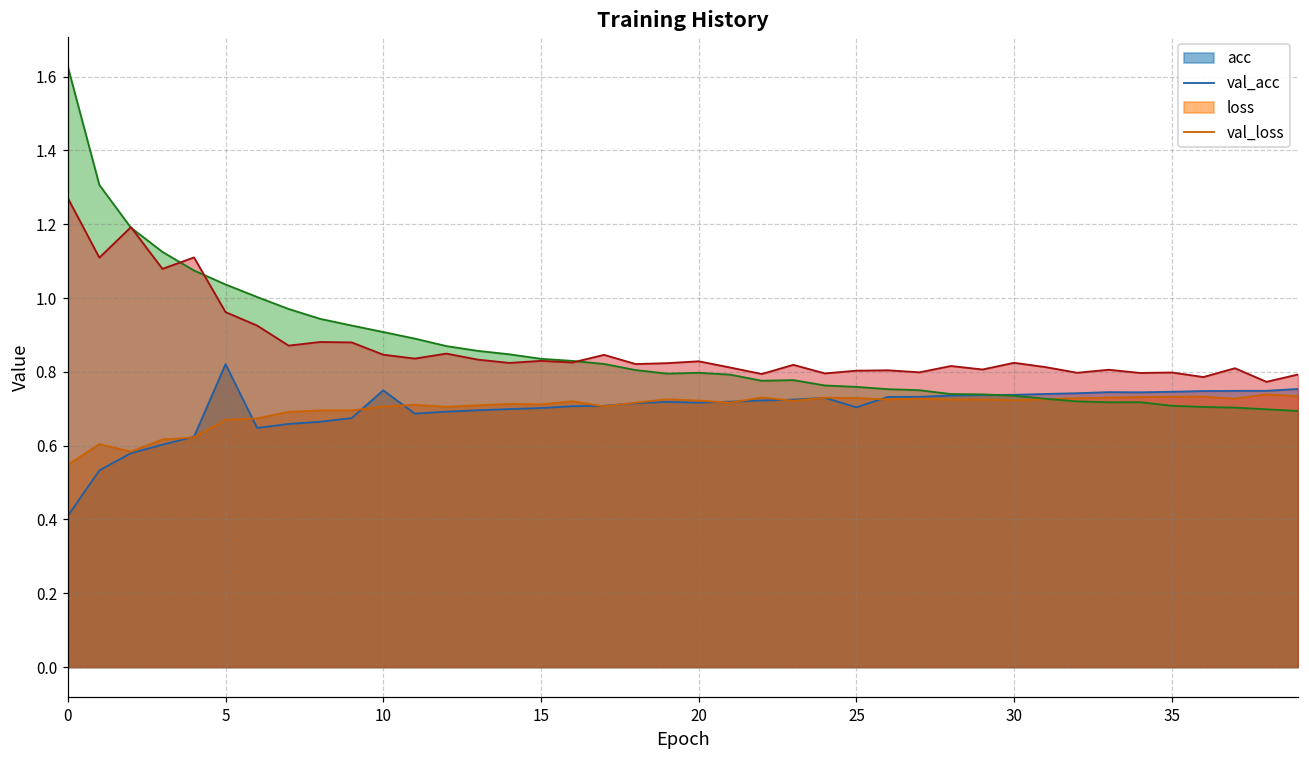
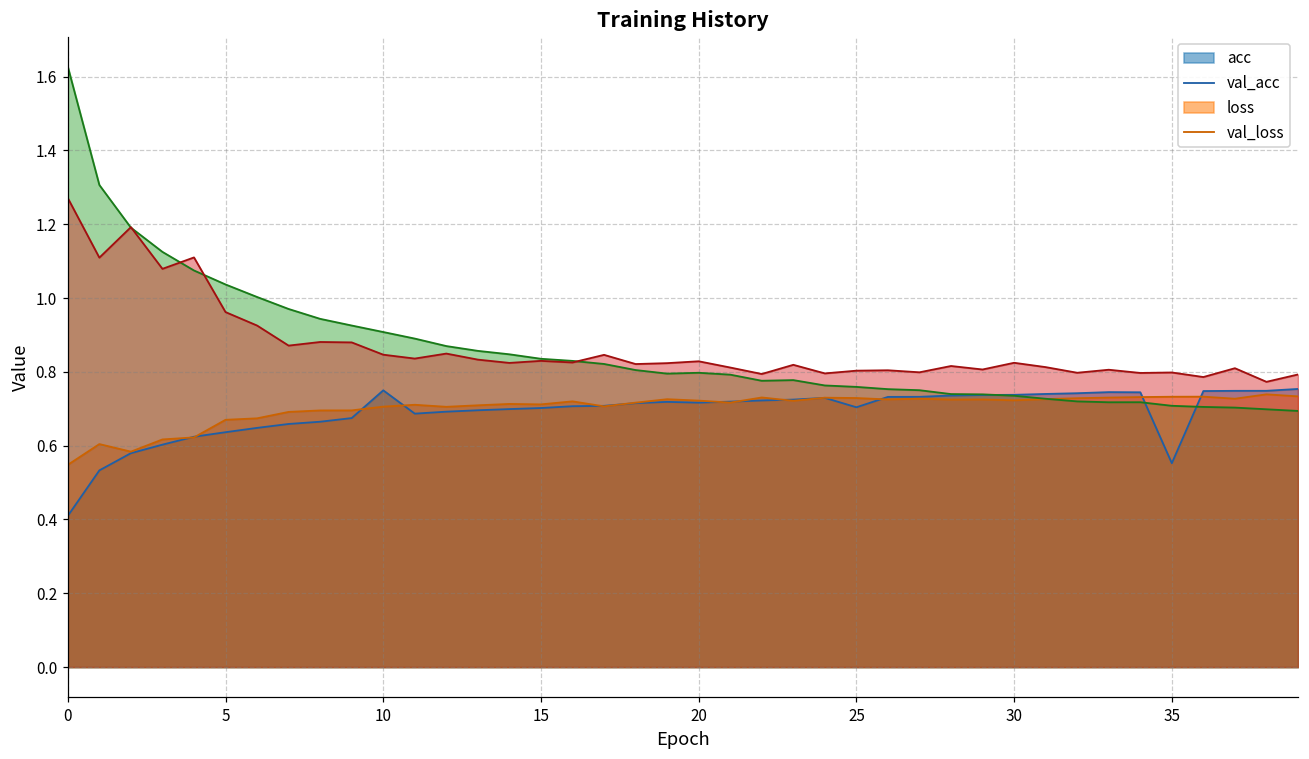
  {
    "acc": {
      "0": 0.41,
-     "5": 0.82,
+     "5": 0.64,
      "10": 0.75,
      "15": 0.70,
      "25": 0.70,
-     "35": 0.75
+     "35": 0.55
    }
  }
